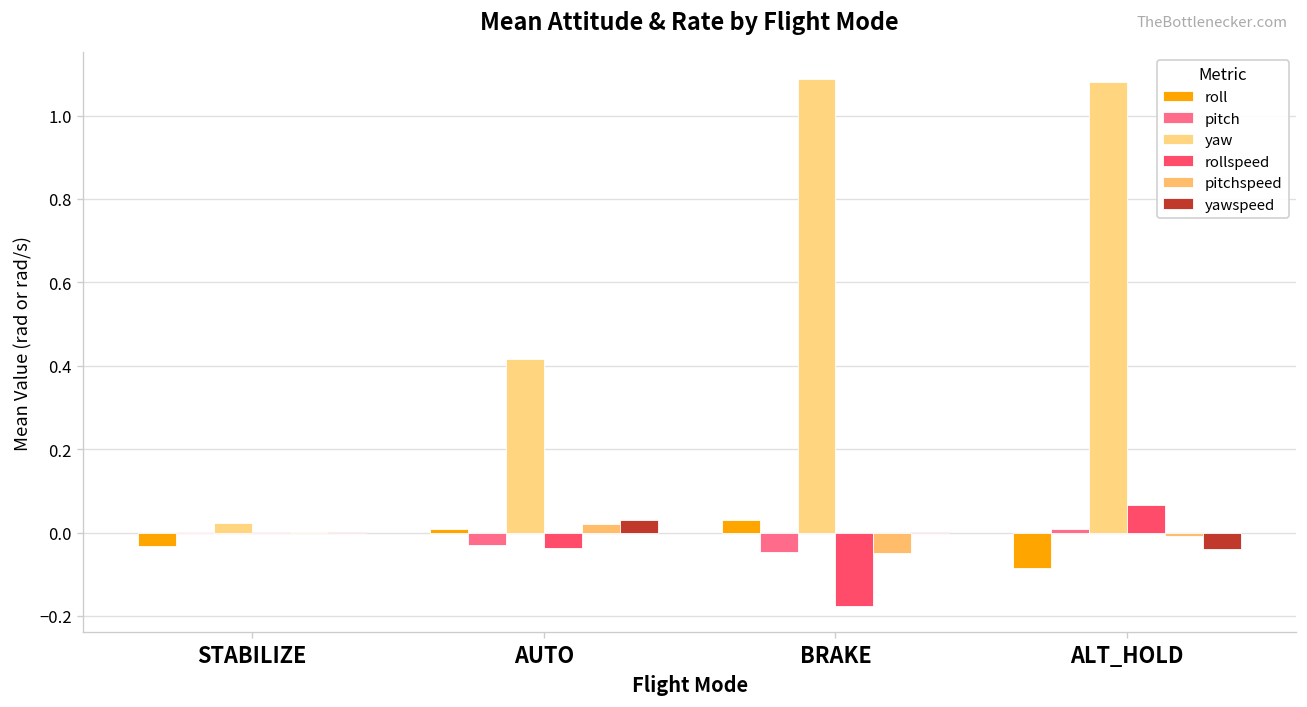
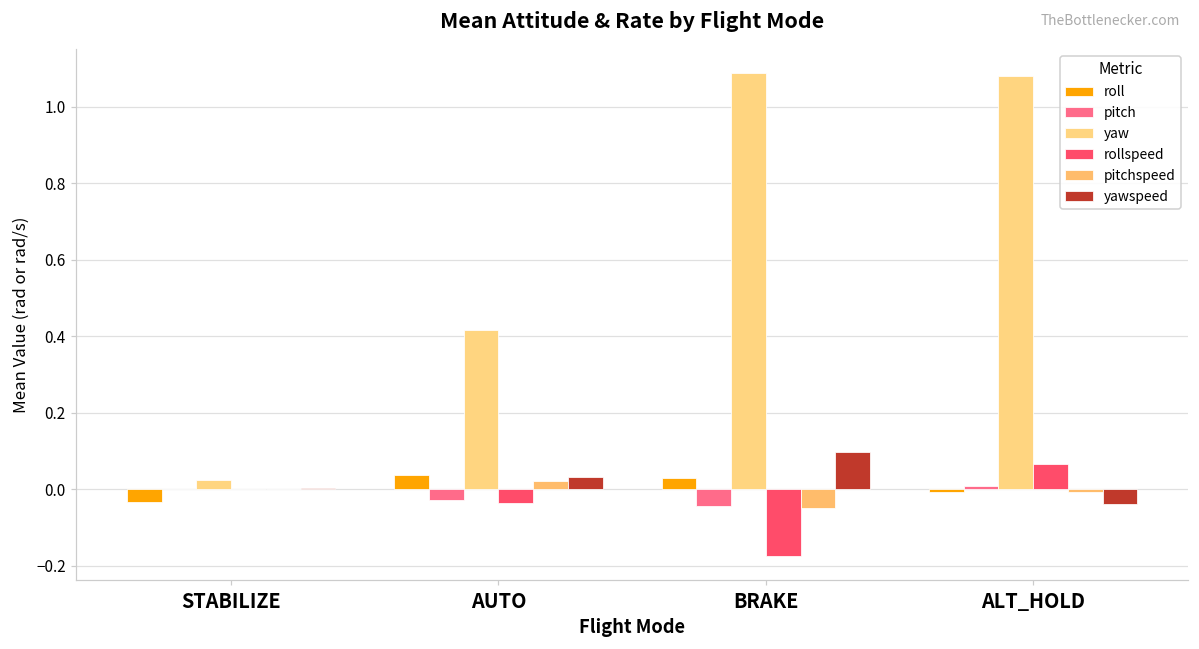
  {
    "roll": {
      "STABILIZE": -0.03,
-     "AUTO": 0.01,
+     "AUTO": 0.04,
      "BRAKE": 0.03,
-     "ALT_HOLD": -0.09
+     "ALT_HOLD": -0.01
    },
    "yawspeed": {
      "AUTO": 0.03,
-     "BRAKE": 0.00,
+     "BRAKE": 0.10,
      "ALT_HOLD": -0.04
    }
  }
